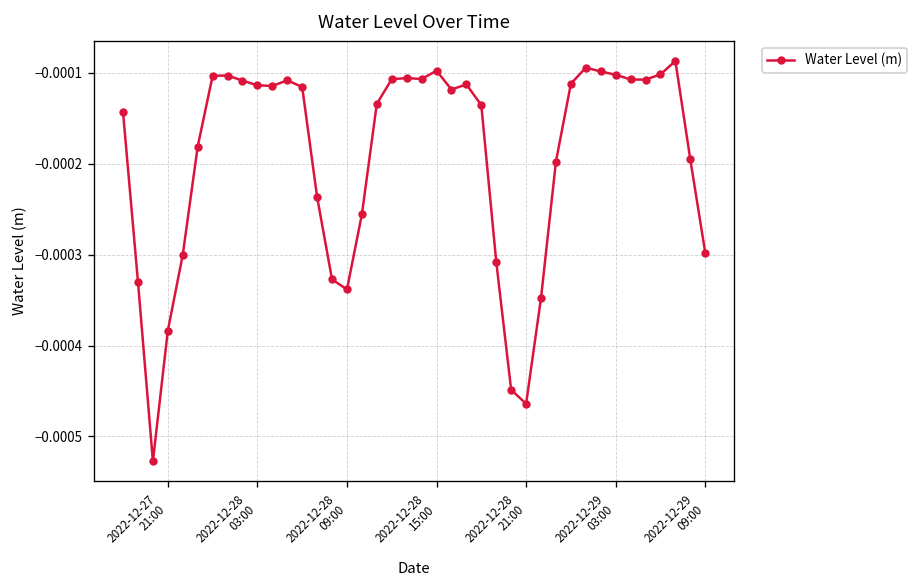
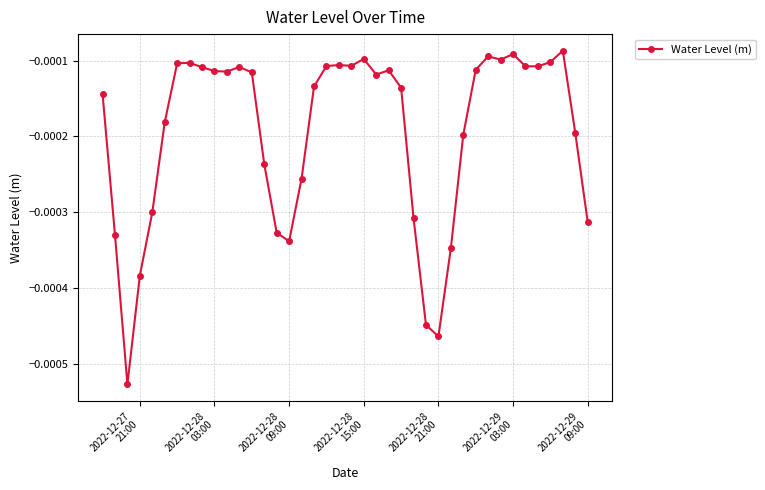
  {
    "2022-12-27 21:00": -0.00038,
    "2022-12-28 03:00": -0.00011,
    "2022-12-28 09:00": -0.00034,
    "2022-12-28 15:00": -0.00010,
    "2022-12-28 21:00": -0.00046,
-   "2022-12-29 03:00": -0.00010,
-   "2022-12-29 09:00": -0.00030
+   "2022-12-29 03:00": -0.00009,
+   "2022-12-29 09:00": -0.00031
  }
